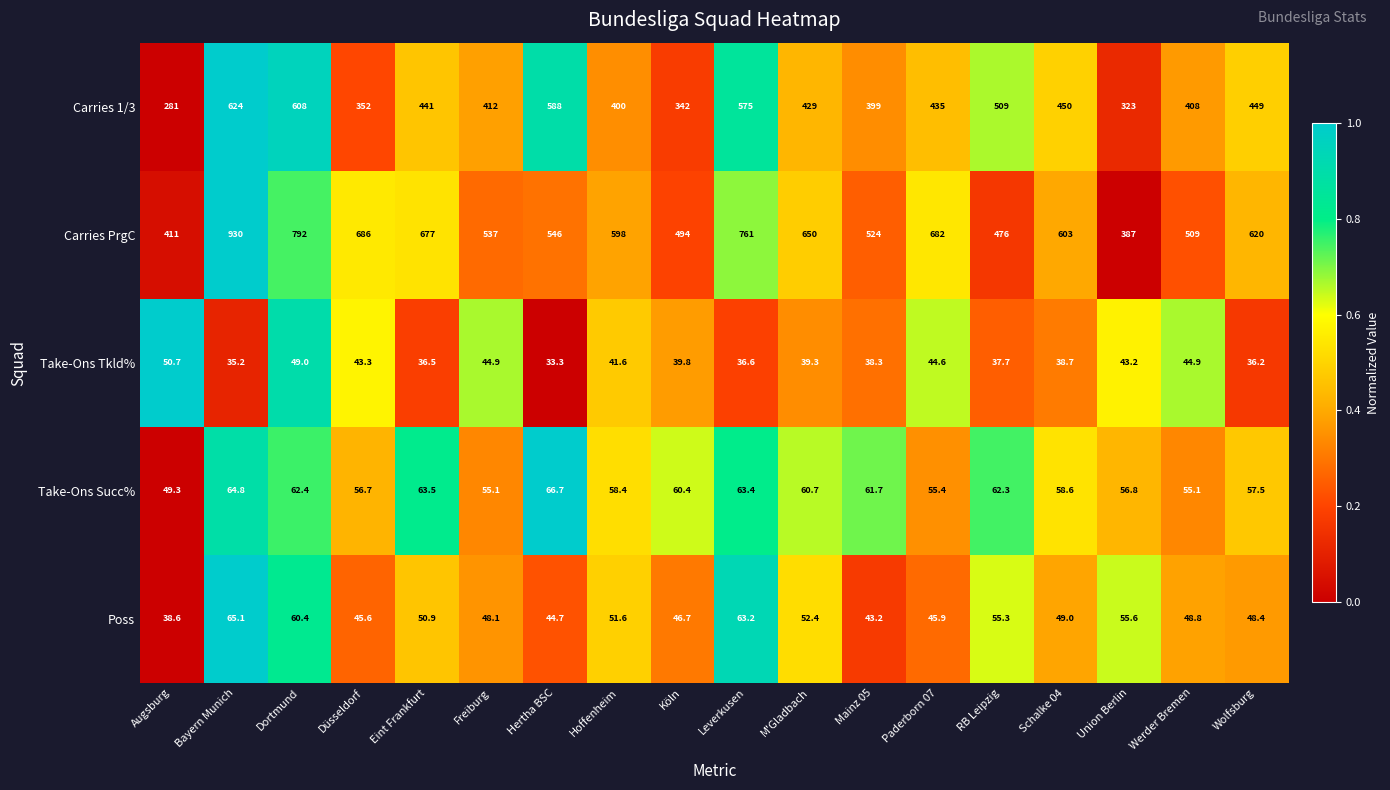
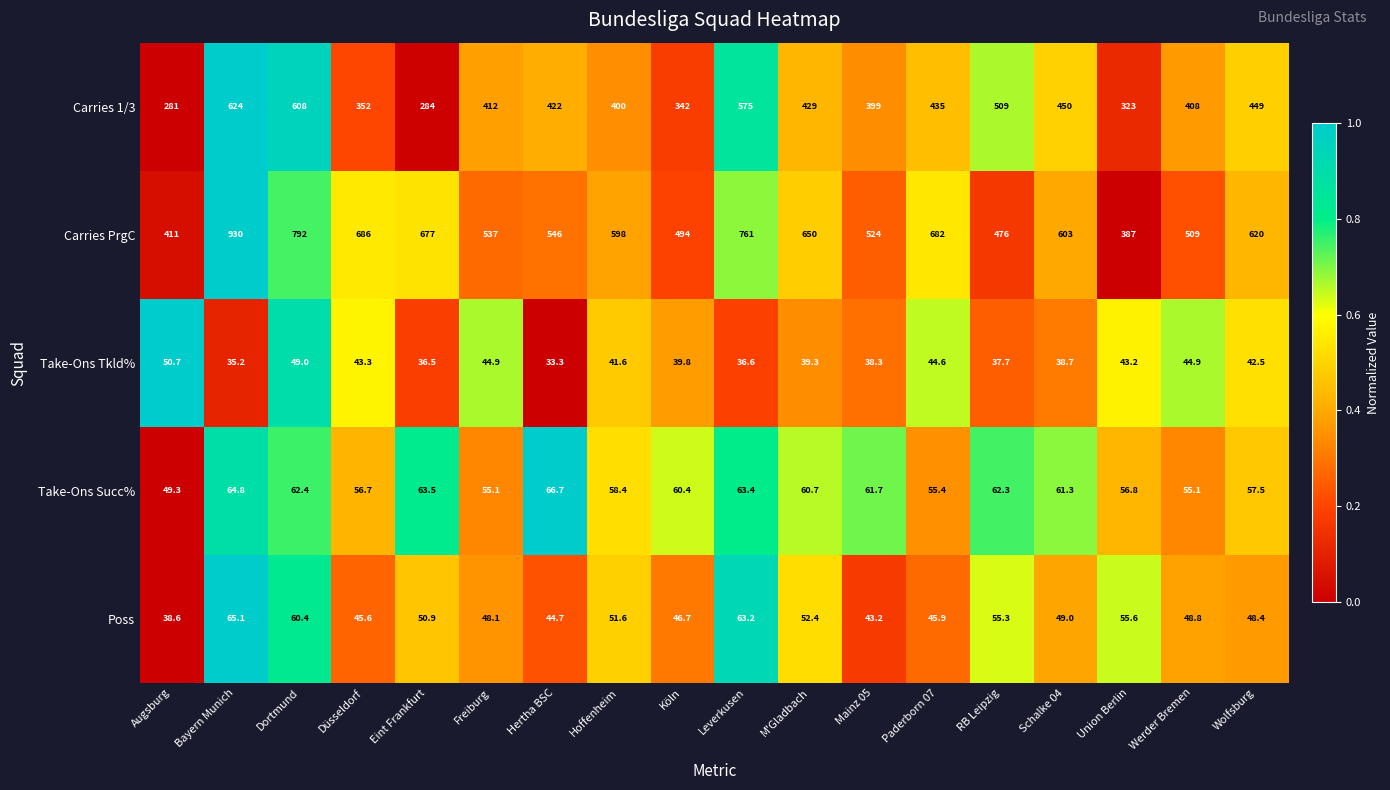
  {
    "Carries 1/3": {
      "Augsburg": 281,
      "Bayern Munich": 624,
      "Dortmund": 608,
      "Düsseldorf": 352,
-     "Eint Frankfurt": 441,
+     "Eint Frankfurt": 284,
      "Freiburg": 412,
-     "Hertha BSC": 588,
+     "Hertha BSC": 422,
      "Hoffenheim": 400,
      "Köln": 342,
      "Leverkusen": 575,
      "M'Gladbach": 429,
      "Mainz 05": 399,
      "Paderborn 07": 435,
      "RB Leipzig": 509,
      "Schalke 04": 450,
      "Union Berlin": 323,
      "Werder Bremen": 408,
      "Wolfsburg": 449
    },
    "Carries PrgC": {
      "Augsburg": 411,
      "Bayern Munich": 930,
      "Dortmund": 792,
      "Düsseldorf": 686,
      "Eint Frankfurt": 677,
      "Freiburg": 537,
      "Hertha BSC": 546,
      "Hoffenheim": 598,
      "Köln": 494,
      "Leverkusen": 761,
      "M'Gladbach": 650,
      "Mainz 05": 524,
      "Paderborn 07": 682,
      "RB Leipzig": 476,
      "Schalke 04": 603,
      "Union Berlin": 387,
      "Werder Bremen": 509,
      "Wolfsburg": 620
    },
    "Take-Ons Tkld%": {
      "Augsburg": 50.7,
      "Bayern Munich": 35.2,
      "Dortmund": 49.0,
      "Düsseldorf": 43.3,
      "Eint Frankfurt": 36.5,
      "Freiburg": 44.9,
      "Hertha BSC": 33.3,
      "Hoffenheim": 41.6,
      "Köln": 39.8,
      "Leverkusen": 36.6,
      "M'Gladbach": 39.3,
      "Mainz 05": 38.3,
      "Paderborn 07": 44.6,
      "RB Leipzig": 37.7,
      "Schalke 04": 38.7,
      "Union Berlin": 43.2,
      "Werder Bremen": 44.9,
-     "Wolfsburg": 36.2
+     "Wolfsburg": 42.5
    },
    "Take-Ons Succ%": {
      "Augsburg": 49.3,
      "Bayern Munich": 64.8,
      "Dortmund": 62.4,
      "Düsseldorf": 56.7,
      "Eint Frankfurt": 63.5,
      "Freiburg": 55.1,
      "Hertha BSC": 66.7,
      "Hoffenheim": 58.4,
      "Köln": 60.4,
      "Leverkusen": 63.4,
      "M'Gladbach": 60.7,
      "Mainz 05": 61.7,
      "Paderborn 07": 55.4,
      "RB Leipzig": 62.3,
-     "Schalke 04": 58.6,
+     "Schalke 04": 61.3,
      "Union Berlin": 56.8,
      "Werder Bremen": 55.1,
      "Wolfsburg": 57.5
    },
    "Poss": {
      "Augsburg": 38.6,
      "Bayern Munich": 65.1,
      "Dortmund": 60.4,
      "Düsseldorf": 45.6,
      "Eint Frankfurt": 50.9,
      "Freiburg": 48.1,
      "Hertha BSC": 44.7,
      "Hoffenheim": 51.6,
      "Köln": 46.7,
      "Leverkusen": 63.2,
      "M'Gladbach": 52.4,
      "Mainz 05": 43.2,
      "Paderborn 07": 45.9,
      "RB Leipzig": 55.3,
      "Schalke 04": 49.0,
      "Union Berlin": 55.6,
      "Werder Bremen": 48.8,
      "Wolfsburg": 48.4
    }
  }
